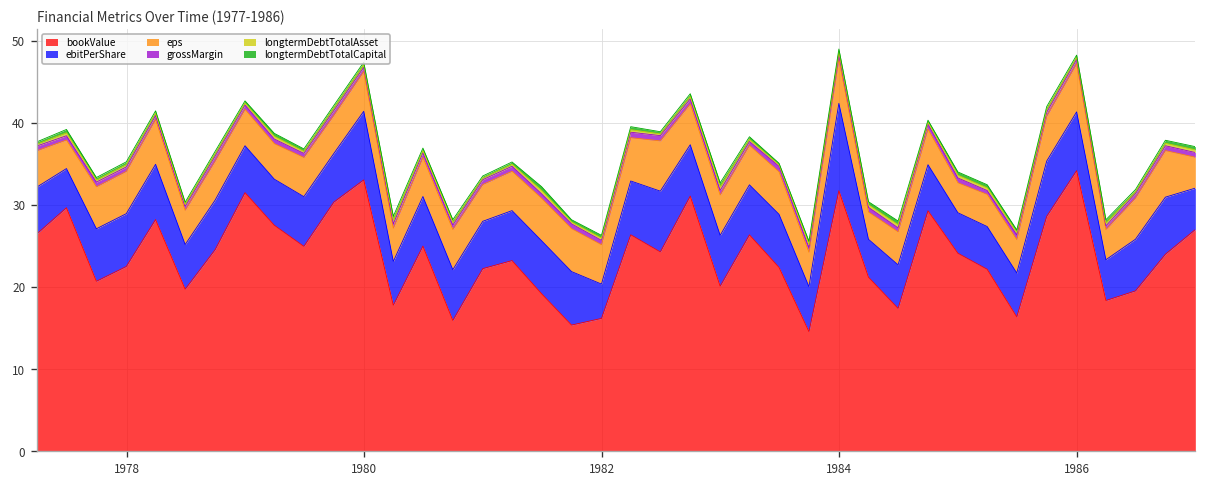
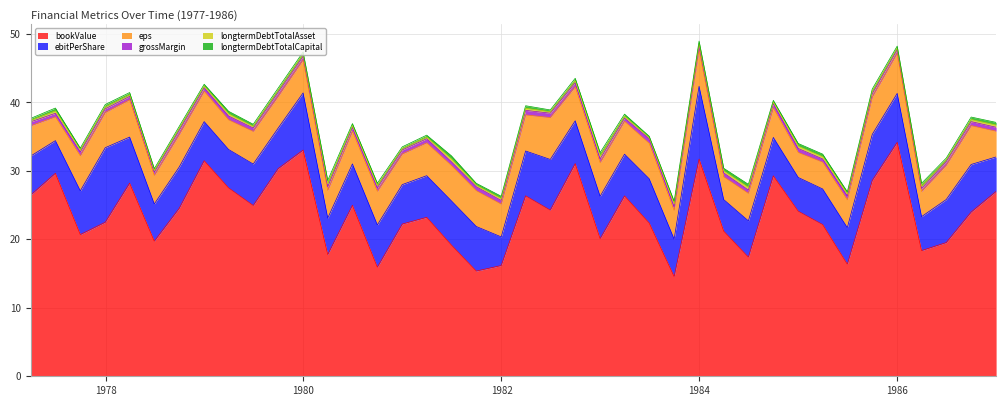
  {
    "bookValue": {
      "1978": 23,
      "1980": 33,
      "1982": 16,
      "1984": 32,
      "1986": 34
    },
    "ebitPerShare": {
-     "1978": 6,
+     "1978": 11,
      "1980": 8,
      "1982": 4,
      "1984": 11,
      "1986": 7
    },
    "eps": {
      "1978": 5,
      "1980": 5,
      "1982": 5,
      "1984": 5,
      "1986": 6
    },
    "longtermDebtTotalCapital": {
      "1984": 0
    }
  }
